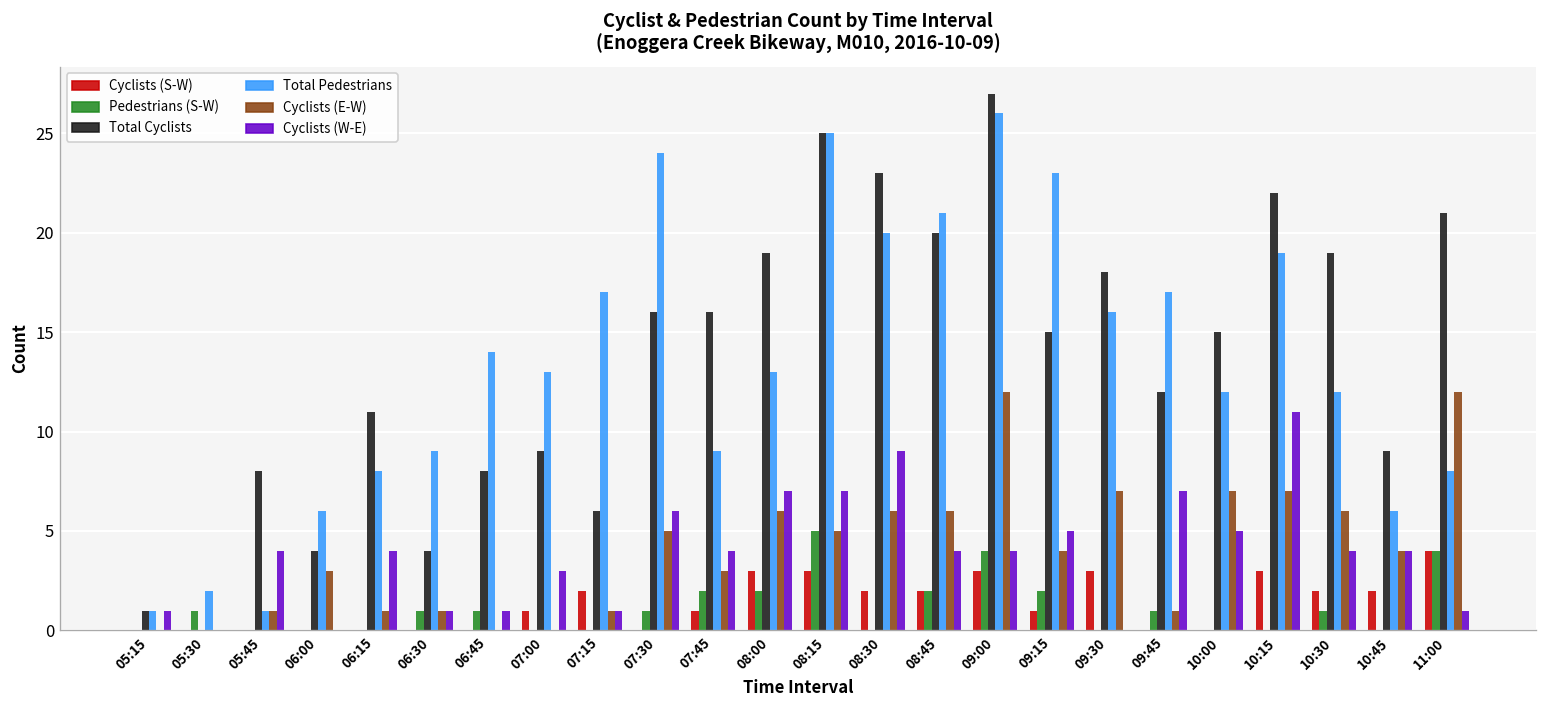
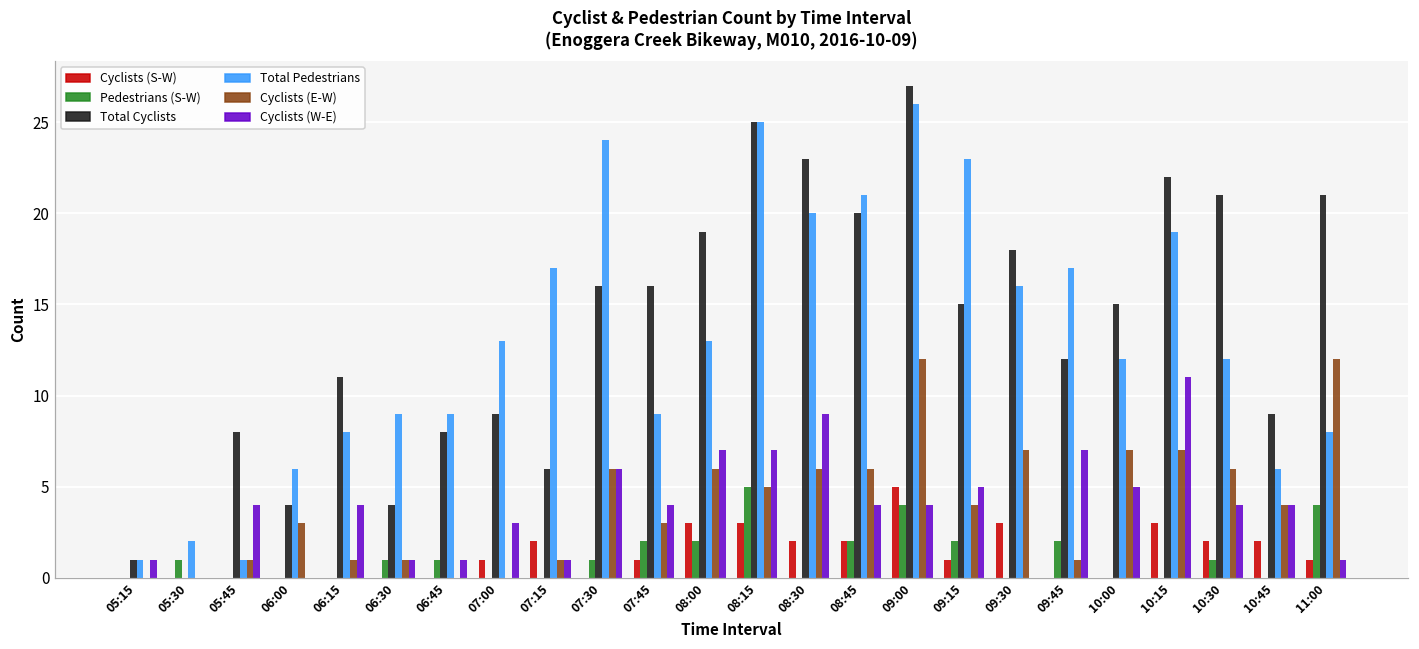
  {
    "Cyclists (S-W)": {
      "05:15": 0,
      "05:30": 0,
      "05:45": 0,
      "06:00": 0,
      "06:15": 0,
      "06:30": 0,
      "06:45": 0,
      "07:00": 1,
      "07:15": 2,
      "07:30": 0,
      "07:45": 1,
      "08:00": 3,
      "08:15": 3,
      "08:30": 2,
      "08:45": 2,
-     "09:00": 3,
+     "09:00": 5,
      "09:15": 1,
      "09:30": 3,
      "09:45": 0,
      "10:00": 0,
      "10:15": 3,
      "10:30": 2,
      "10:45": 2,
-     "11:00": 4
+     "11:00": 1
    },
    "Pedestrians (S-W)": {
      "05:15": 0,
      "05:30": 1,
      "05:45": 0,
      "06:00": 0,
      "06:15": 0,
      "06:30": 1,
      "06:45": 1,
      "07:00": 0,
      "07:15": 0,
      "07:30": 1,
      "07:45": 2,
      "08:00": 2,
      "08:15": 5,
      "08:30": 0,
      "08:45": 2,
      "09:00": 4,
      "09:15": 2,
      "09:30": 0,
-     "09:45": 1,
+     "09:45": 2,
      "10:00": 0,
      "10:15": 0,
      "10:30": 1,
      "10:45": 0,
      "11:00": 4
    },
    "Total Cyclists": {
      "05:15": 1,
      "05:30": 0,
      "05:45": 8,
      "06:00": 4,
      "06:15": 11,
      "06:30": 4,
      "06:45": 8,
      "07:00": 9,
      "07:15": 6,
      "07:30": 16,
      "07:45": 16,
      "08:00": 19,
      "08:15": 25,
      "08:30": 23,
      "08:45": 20,
      "09:00": 27,
      "09:15": 15,
      "09:30": 18,
      "09:45": 12,
      "10:00": 15,
      "10:15": 22,
-     "10:30": 19,
+     "10:30": 21,
      "10:45": 9,
      "11:00": 21
    },
    "Total Pedestrians": {
      "05:15": 1,
      "05:30": 2,
      "05:45": 1,
      "06:00": 6,
      "06:15": 8,
      "06:30": 9,
-     "06:45": 14,
+     "06:45": 9,
      "07:00": 13,
      "07:15": 17,
      "07:30": 24,
      "07:45": 9,
      "08:00": 13,
      "08:15": 25,
      "08:30": 20,
      "08:45": 21,
      "09:00": 26,
      "09:15": 23,
      "09:30": 16,
      "09:45": 17,
      "10:00": 12,
      "10:15": 19,
      "10:30": 12,
      "10:45": 6,
      "11:00": 8
    },
    "Cyclists (E-W)": {
      "05:15": 0,
      "05:30": 0,
      "05:45": 1,
      "06:00": 3,
      "06:15": 1,
      "06:30": 1,
      "06:45": 0,
      "07:00": 0,
      "07:15": 1,
-     "07:30": 5,
+     "07:30": 6,
      "07:45": 3,
      "08:00": 6,
      "08:15": 5,
      "08:30": 6,
      "08:45": 6,
      "09:00": 12,
      "09:15": 4,
      "09:30": 7,
      "09:45": 1,
      "10:00": 7,
      "10:15": 7,
      "10:30": 6,
      "10:45": 4,
      "11:00": 12
    },
    "Cyclists (W-E)": {
      "05:15": 1,
      "05:30": 0,
      "05:45": 4,
      "06:00": 0,
      "06:15": 4,
      "06:30": 1,
      "06:45": 1,
      "07:00": 3,
      "07:15": 1,
      "07:30": 6,
      "07:45": 4,
      "08:00": 7,
      "08:15": 7,
      "08:30": 9,
      "08:45": 4,
      "09:00": 4,
      "09:15": 5,
      "09:30": 0,
      "09:45": 7,
      "10:00": 5,
      "10:15": 11,
      "10:30": 4,
      "10:45": 4,
      "11:00": 1
    }
  }
